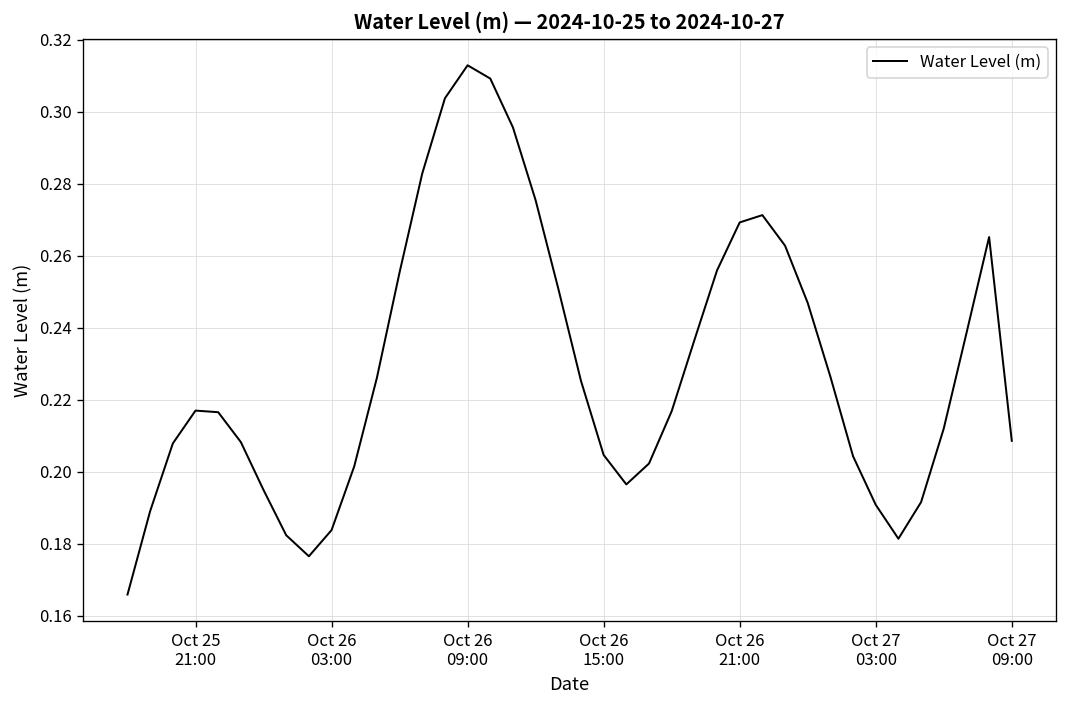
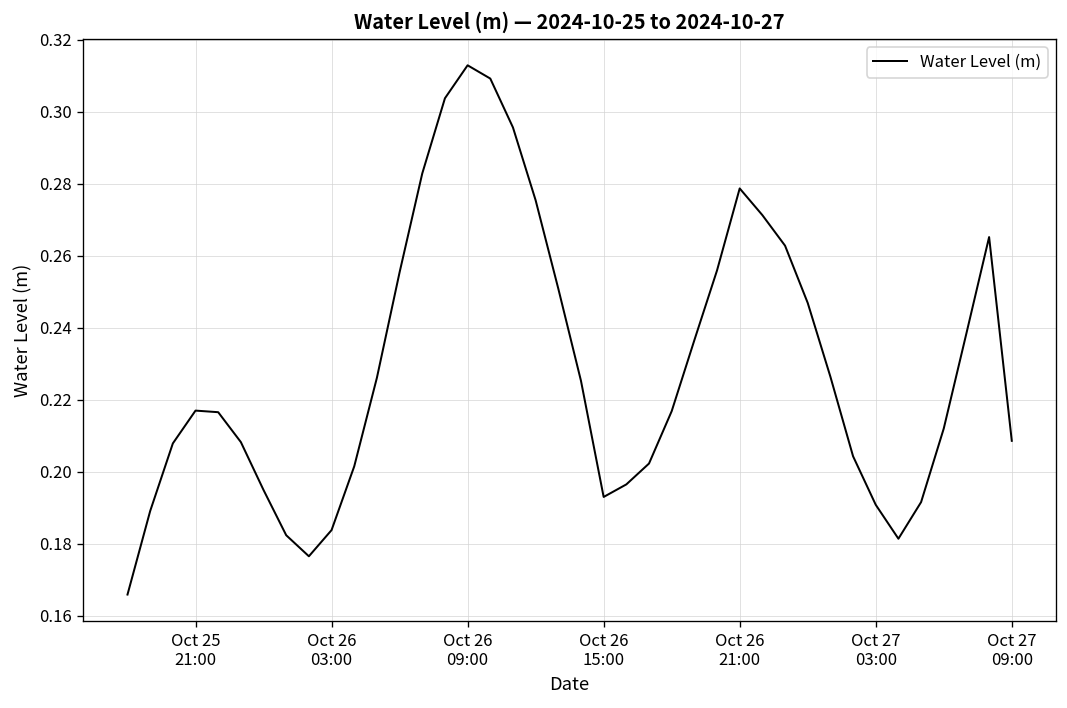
  {
    "Oct 25 21:00": 0.217,
    "Oct 26 03:00": 0.184,
    "Oct 26 09:00": 0.313,
-   "Oct 26 15:00": 0.205,
-   "Oct 26 21:00": 0.269,
+   "Oct 26 15:00": 0.193,
+   "Oct 26 21:00": 0.279,
    "Oct 27 03:00": 0.191,
    "Oct 27 09:00": 0.209
  }
